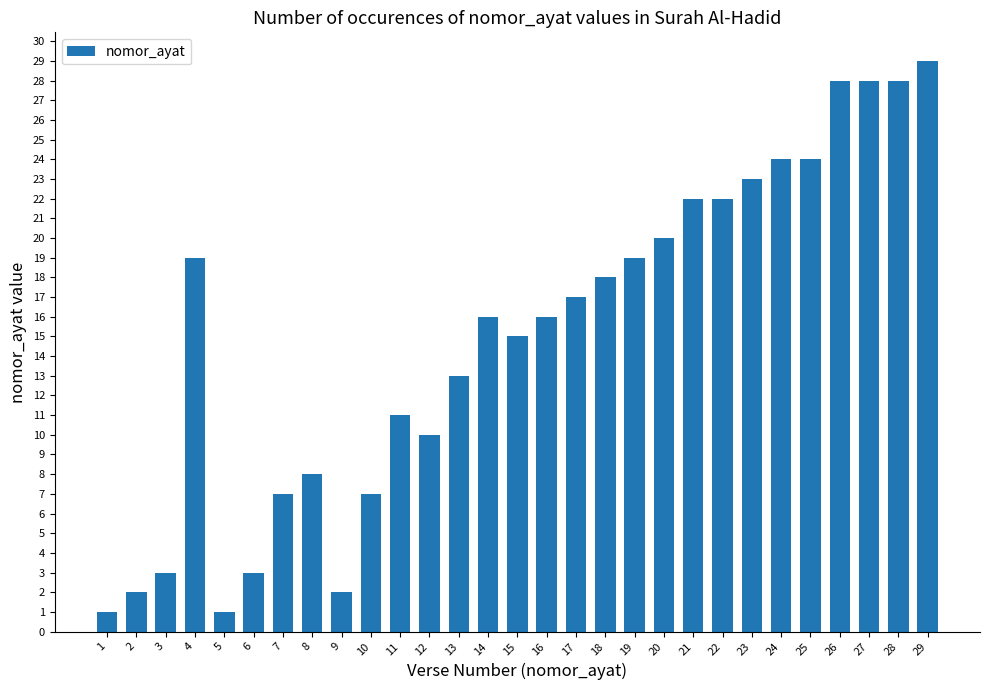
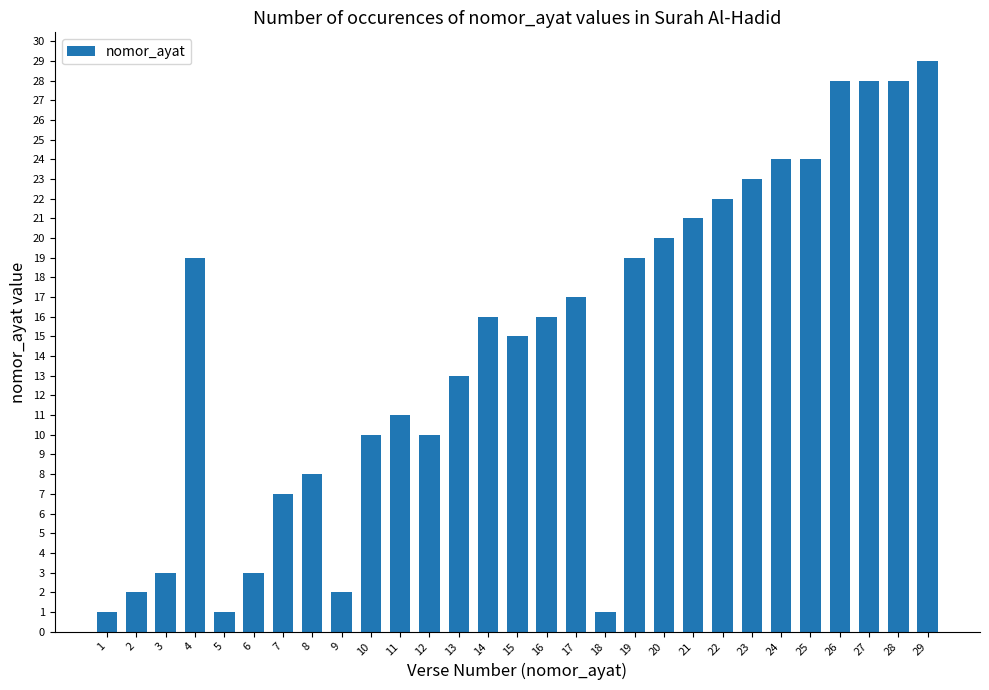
  {
    "1": 1,
    "2": 2,
    "3": 3,
    "4": 19,
    "5": 1,
    "6": 3,
    "7": 7,
    "8": 8,
    "9": 2,
-   "10": 7,
+   "10": 10,
    "11": 11,
    "12": 10,
    "13": 13,
    "14": 16,
    "15": 15,
    "16": 16,
    "17": 17,
-   "18": 18,
+   "18": 1,
    "19": 19,
    "20": 20,
-   "21": 22,
+   "21": 21,
    "22": 22,
    "23": 23,
    "24": 24,
    "25": 24,
    "26": 28,
    "27": 28,
    "28": 28,
    "29": 29
  }
